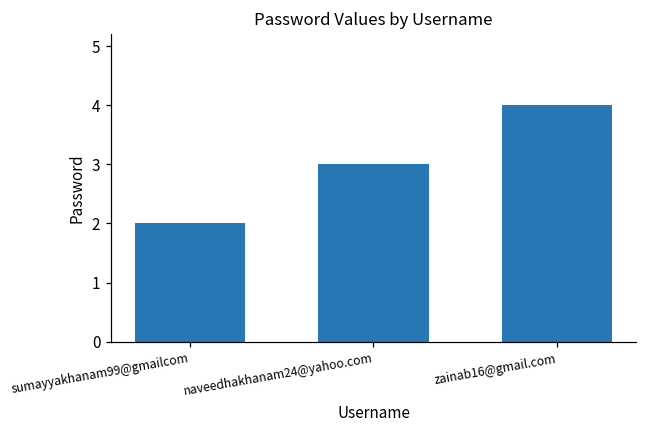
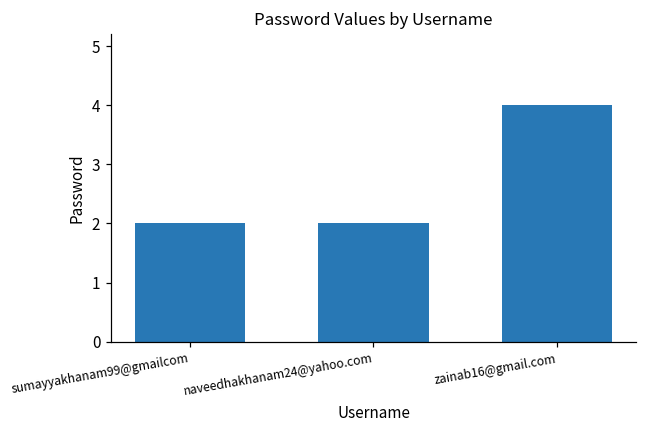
  {
    "sumayyakhanam99@gmailcom": 2,
-   "naveedhakhanam24@yahoo.com": 3,
+   "naveedhakhanam24@yahoo.com": 2,
    "zainab16@gmail.com": 4
  }
